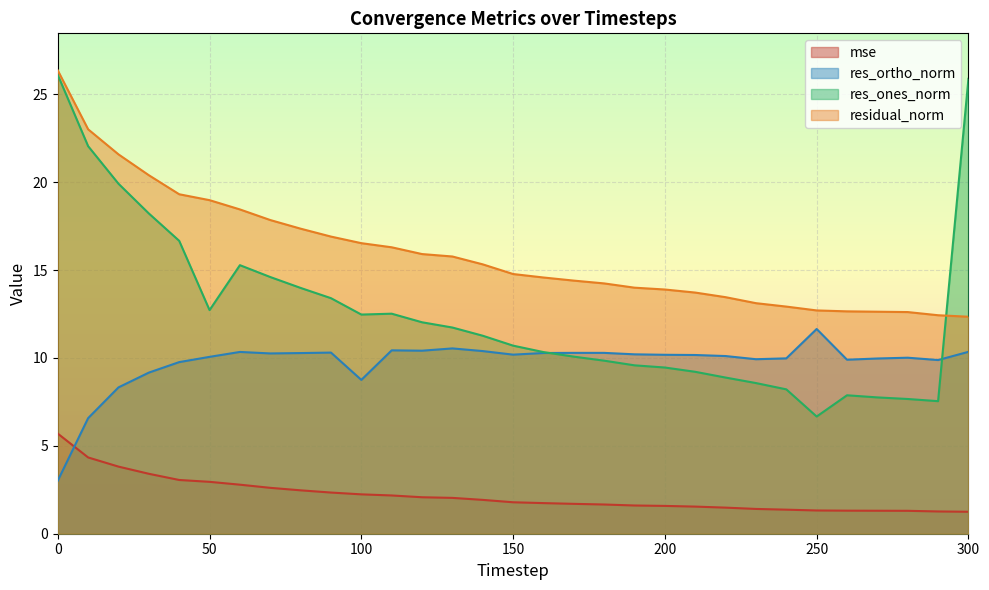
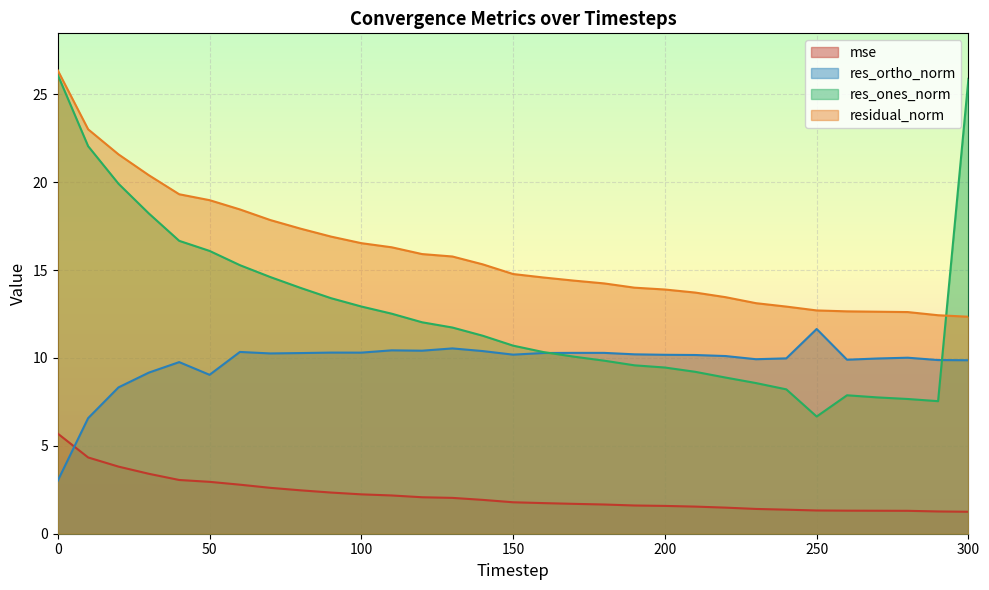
  {
    "res_ortho_norm": {
      "0": 3.0,
-     "50": 10.1,
-     "100": 8.8,
+     "50": 9.0,
+     "100": 10.3,
      "150": 10.2,
      "200": 10.2,
      "250": 11.6,
-     "300": 10.3
+     "300": 9.9
    },
    "res_ones_norm": {
      "0": 26.1,
-     "50": 12.7,
-     "100": 12.5,
+     "50": 16.1,
+     "100": 12.9,
      "150": 10.7,
      "200": 9.5,
      "250": 6.7,
      "300": 25.9
    }
  }
